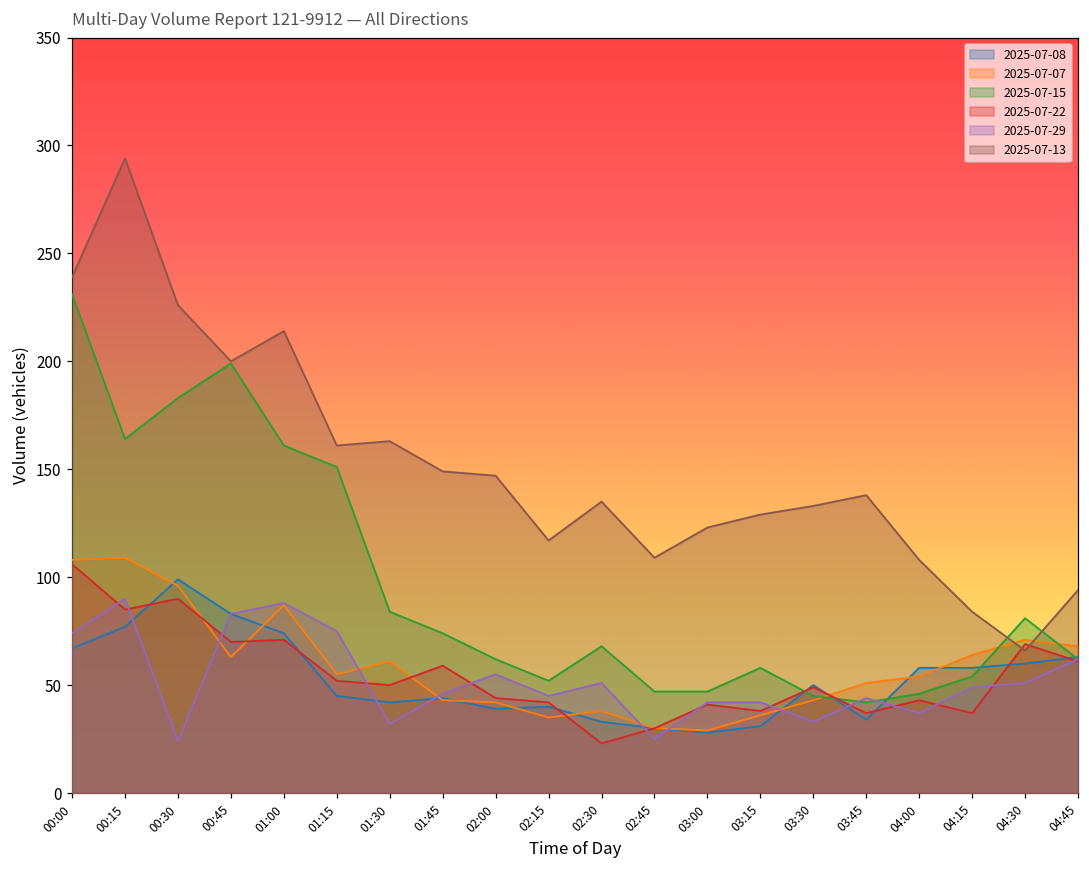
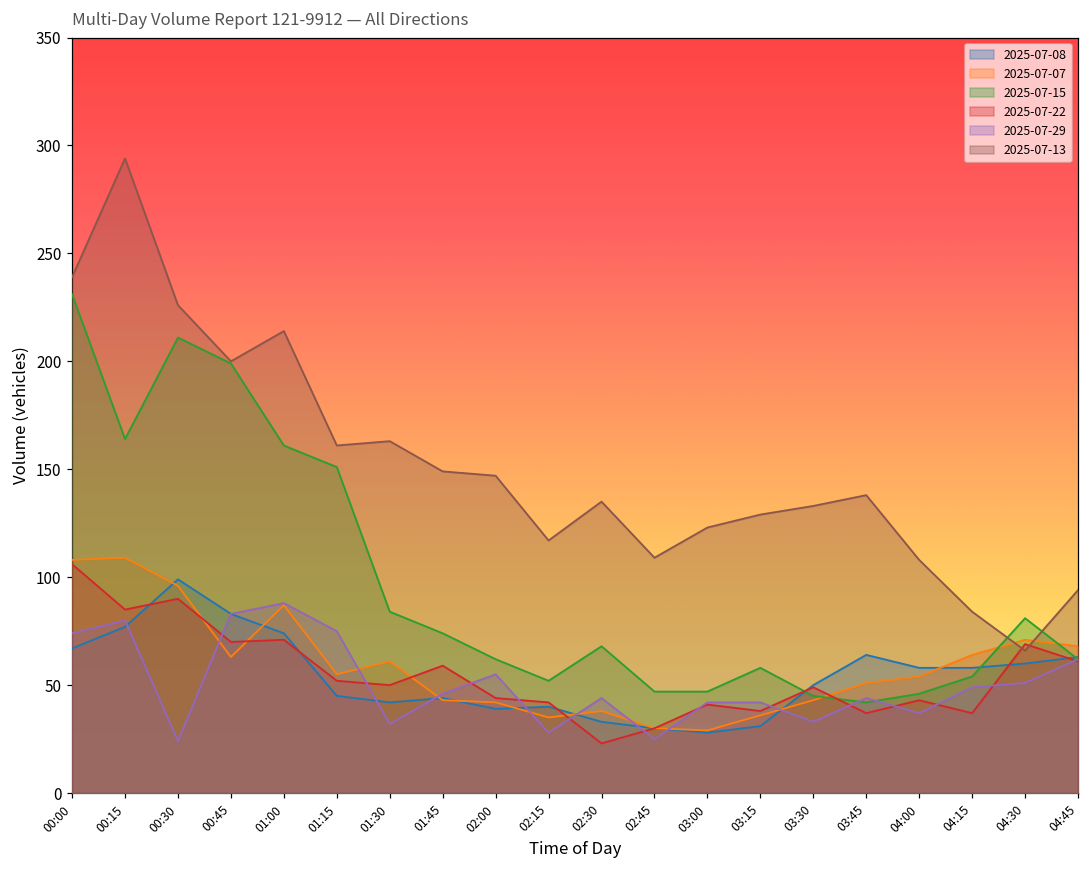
  {
    "2025-07-08": {
      "00:00": 67,
      "00:15": 77,
      "00:30": 99,
      "01:00": 74,
      "01:15": 45,
      "01:30": 42,
      "02:00": 39,
      "02:15": 40,
      "02:30": 33,
      "03:15": 31,
-     "03:45": 34,
+     "03:45": 64,
      "04:00": 58,
      "04:15": 58,
      "04:30": 60
    },
    "2025-07-15": {
      "00:00": 231,
      "00:15": 164,
-     "00:30": 183,
+     "00:30": 211,
      "01:00": 161,
      "01:15": 151,
      "01:30": 84,
      "01:45": 74,
      "02:00": 62,
      "02:15": 52,
      "02:30": 68,
      "02:45": 47,
      "03:00": 47,
      "03:15": 58,
      "03:30": 45,
      "03:45": 42,
      "04:00": 46,
      "04:15": 54,
      "04:30": 81
    },
    "2025-07-29": {
      "00:00": 74,
-     "00:15": 90,
+     "00:15": 80,
      "00:30": 24,
      "01:15": 75,
      "01:30": 32,
      "01:45": 46,
      "02:00": 55,
-     "02:15": 45,
-     "02:30": 51,
+     "02:15": 28,
+     "02:30": 44,
      "02:45": 25,
      "03:15": 42,
      "03:30": 33,
      "03:45": 44,
      "04:00": 37,
      "04:15": 49,
      "04:30": 51
    }
  }
